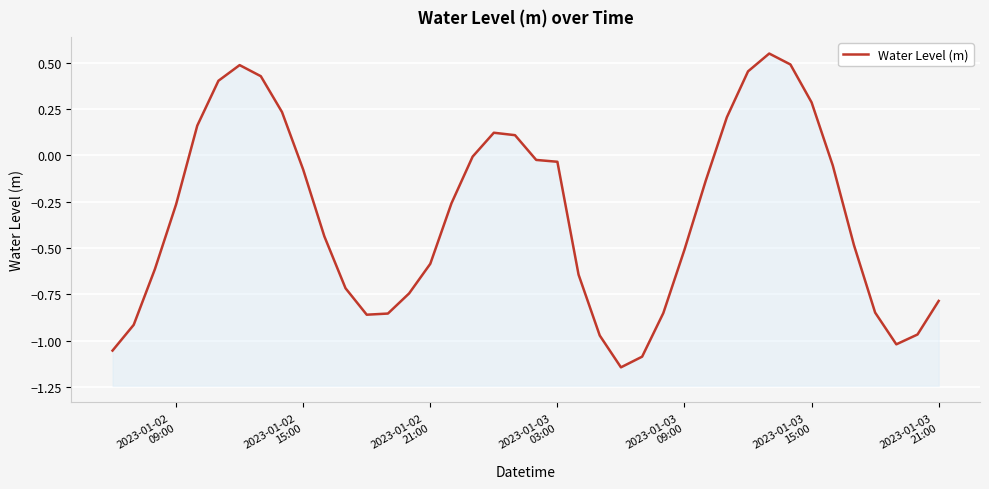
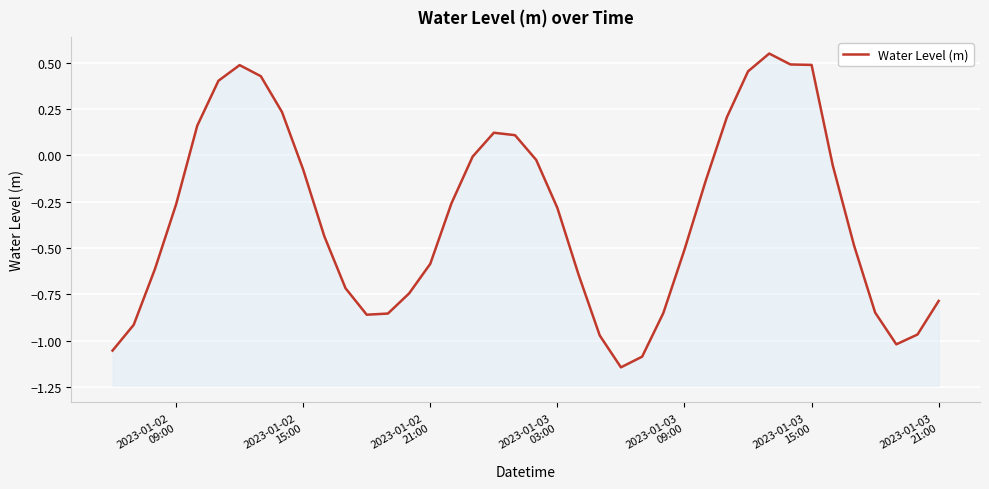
  {
    "2023-01-02 09:00": -0.26,
    "2023-01-02 15:00": -0.08,
    "2023-01-02 21:00": -0.59,
-   "2023-01-03 03:00": -0.03,
+   "2023-01-03 03:00": -0.28,
    "2023-01-03 09:00": -0.51,
-   "2023-01-03 15:00": 0.29,
+   "2023-01-03 15:00": 0.49,
    "2023-01-03 21:00": -0.79
  }
